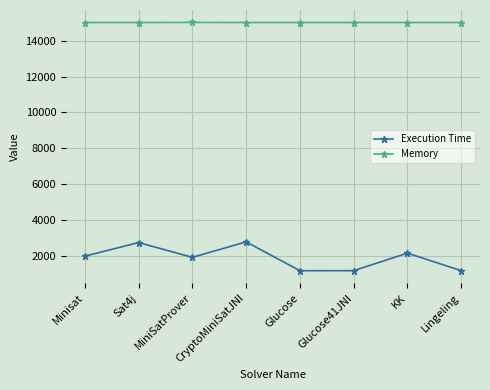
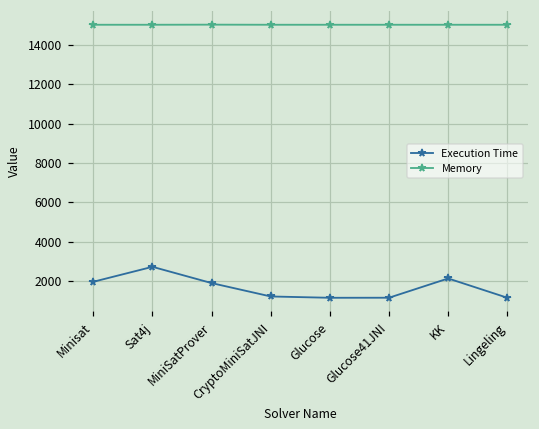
  {
    "Execution Time": {
      "Minisat": 2000,
      "Sat4j": 2700,
      "MiniSatProver": 1900,
-     "CryptoMiniSatJNI": 2800,
+     "CryptoMiniSatJNI": 1200,
      "Glucose": 1200,
      "Glucose41JNI": 1200,
      "KK": 2100,
      "Lingeling": 1200
    },
    "Memory": {
      "Minisat": 15000,
      "Sat4j": 15000,
      "MiniSatProver": 15000,
      "CryptoMiniSatJNI": 15000,
      "Glucose": 15000,
      "Glucose41JNI": 15000,
      "KK": 15000,
      "Lingeling": 15000
    }
  }
